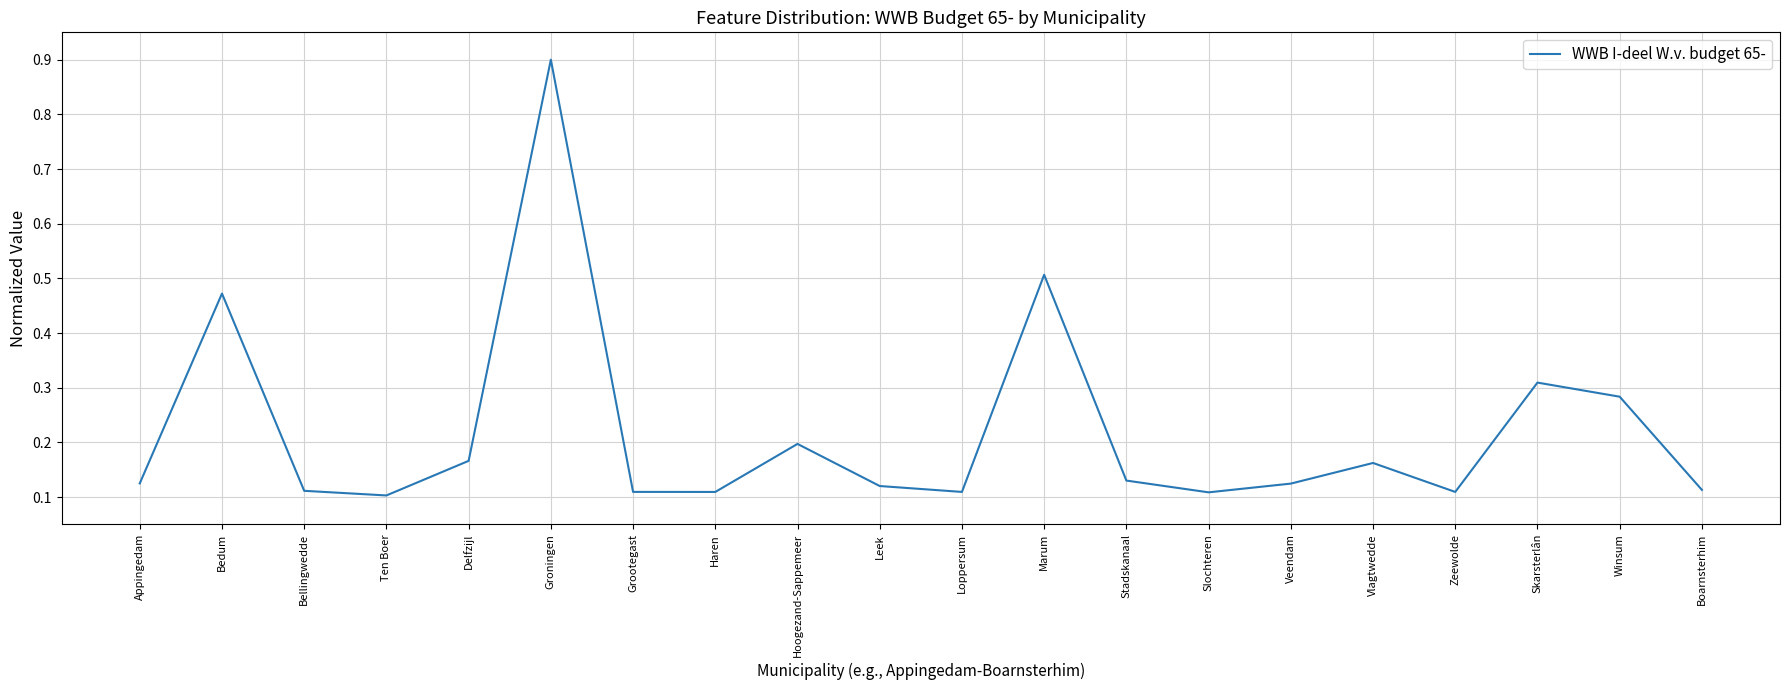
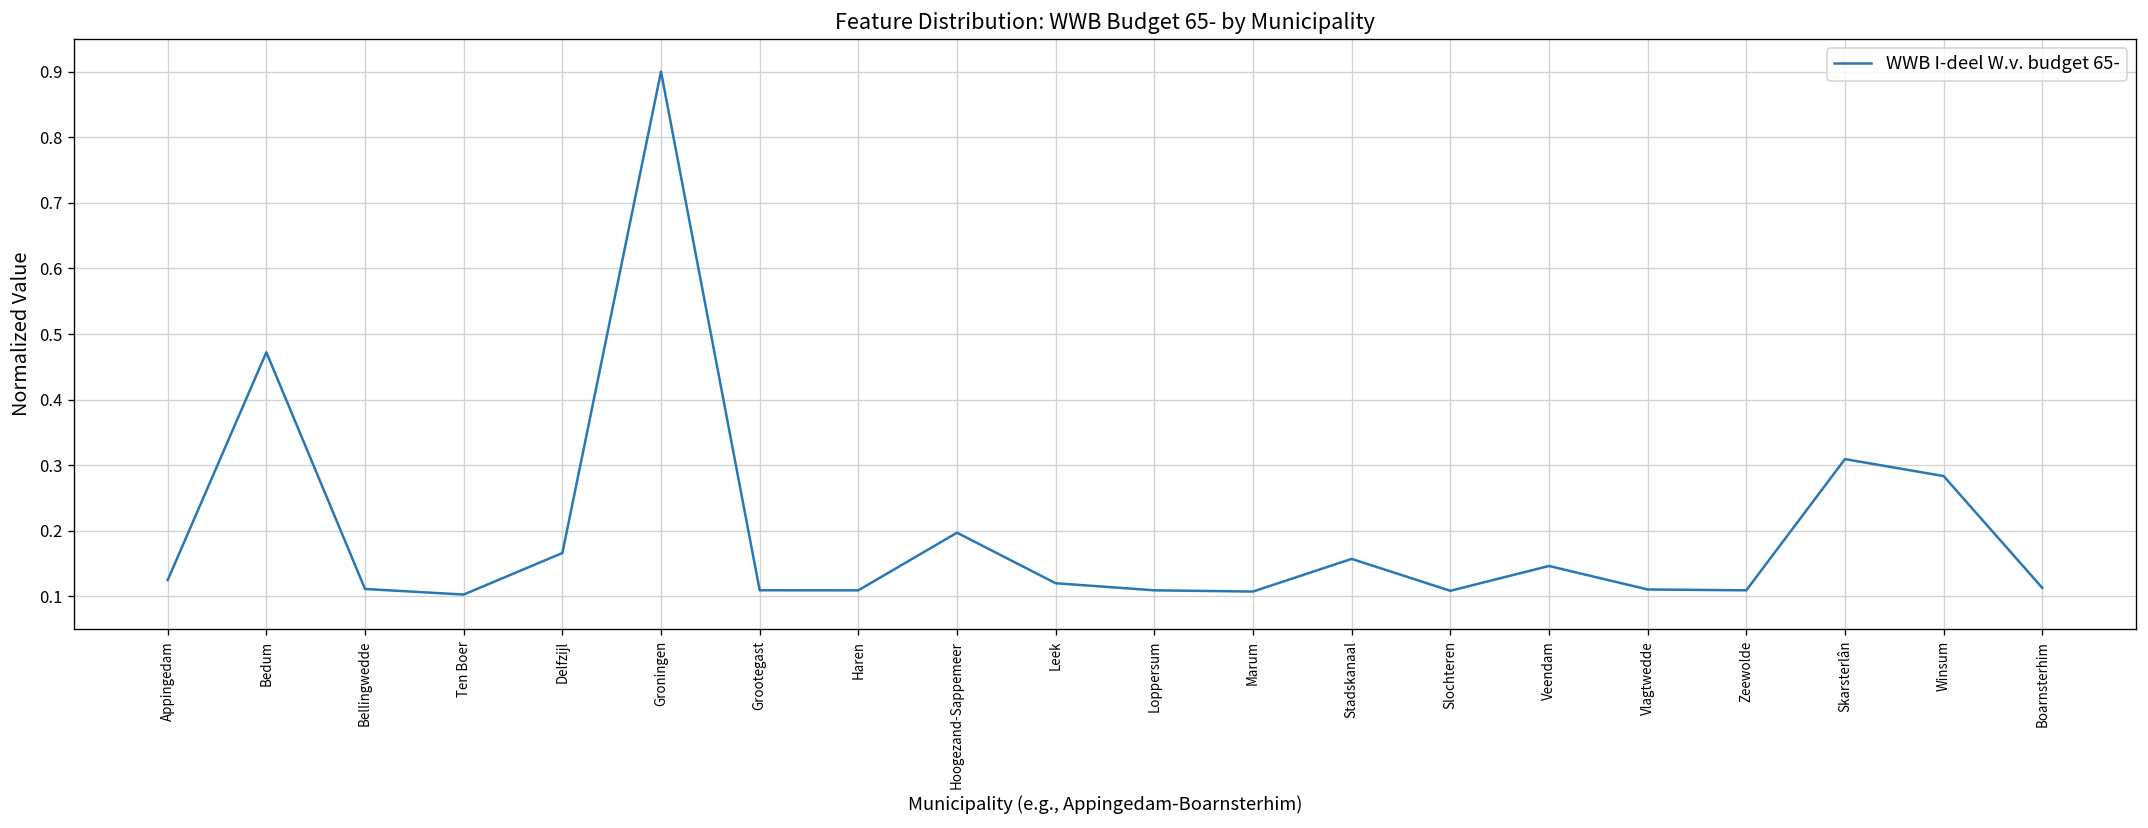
  {
    "Appingedam": 0.12,
    "Bedum": 0.47,
    "Bellingwedde": 0.11,
    "Ten Boer": 0.10,
    "Delfzijl": 0.17,
    "Groningen": 0.90,
    "Grootegast": 0.11,
    "Haren": 0.11,
    "Hoogezand-Sappemeer": 0.20,
    "Leek": 0.12,
    "Loppersum": 0.11,
-   "Marum": 0.51,
-   "Stadskanaal": 0.13,
+   "Marum": 0.11,
+   "Stadskanaal": 0.16,
    "Slochteren": 0.11,
-   "Veendam": 0.12,
-   "Vlagtwedde": 0.16,
+   "Veendam": 0.15,
+   "Vlagtwedde": 0.11,
    "Zeewolde": 0.11,
    "Skarsterlân": 0.31,
    "Winsum": 0.28,
    "Boarnsterhim": 0.11
  }
